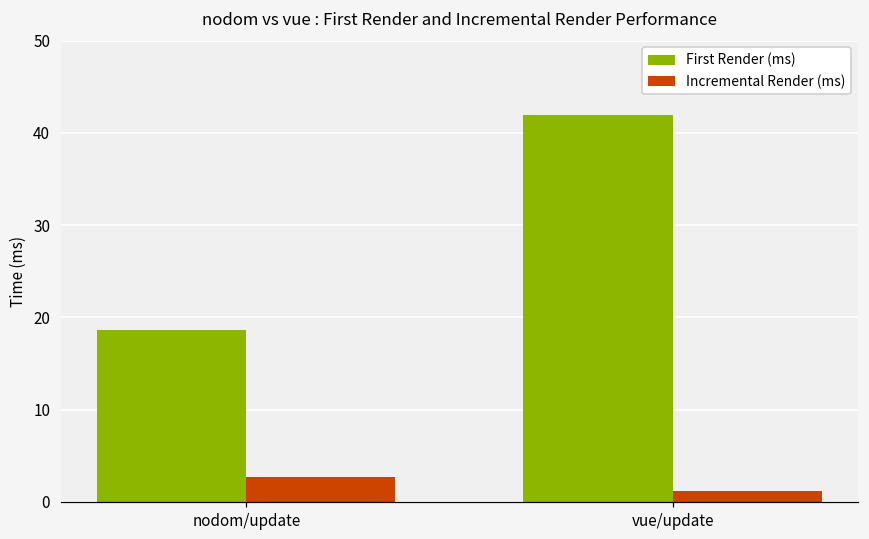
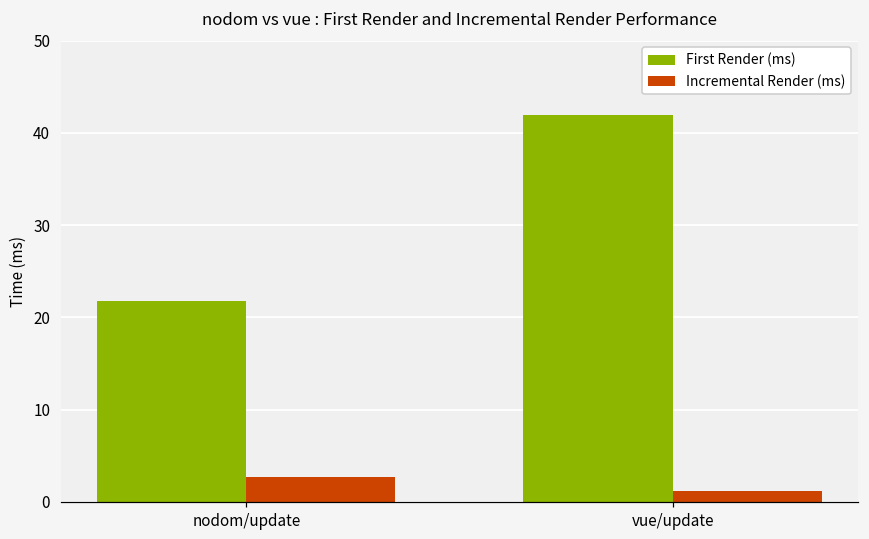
  {
    "First Render (ms)": {
-     "nodom/update": 19,
+     "nodom/update": 22,
      "vue/update": 42
    },
    "Incremental Render (ms)": {
      "nodom/update": 3,
      "vue/update": 1
    }
  }
